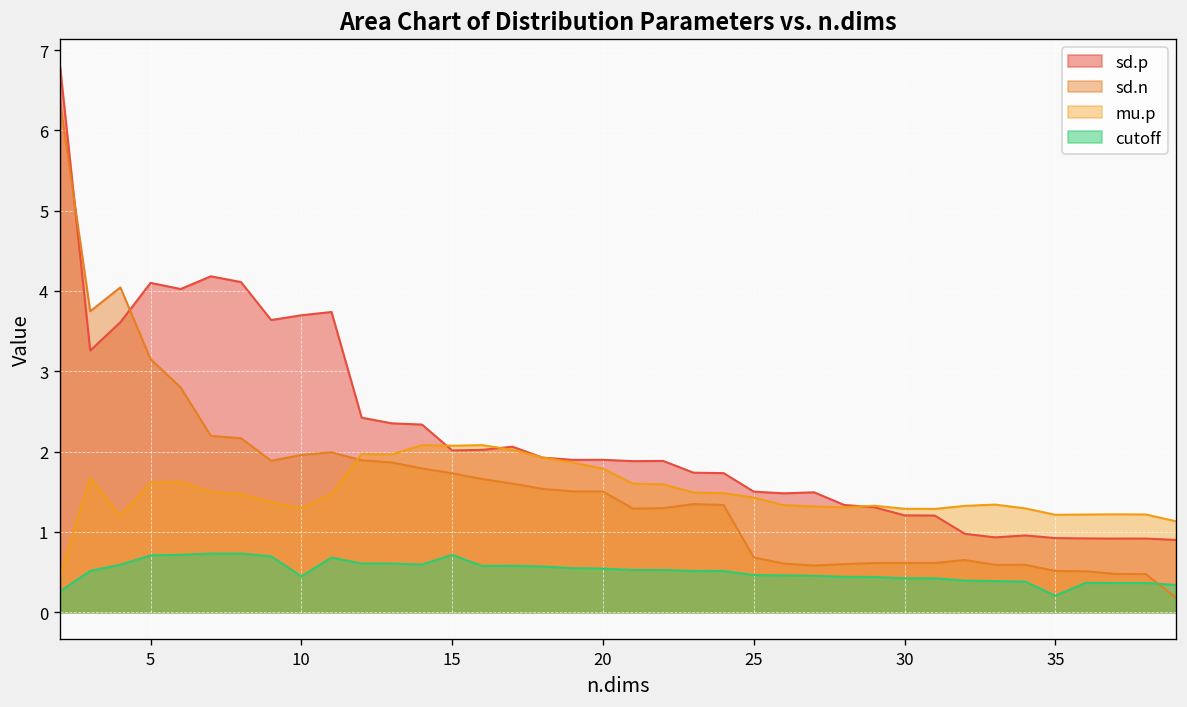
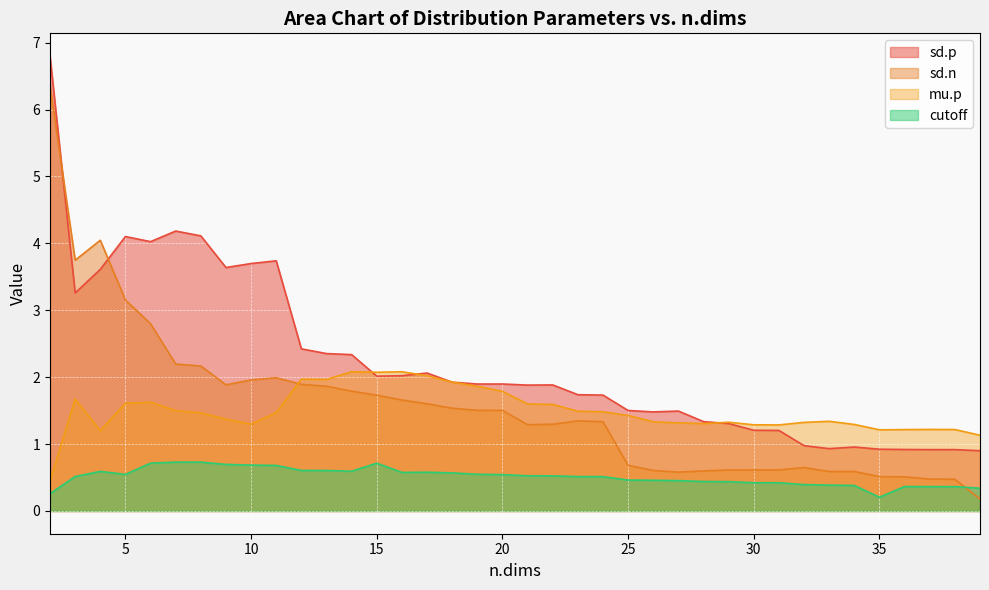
  {
    "cutoff": {
-     "5": 0.7,
-     "10": 0.4,
+     "5": 0.5,
+     "10": 0.7,
      "15": 0.7,
      "20": 0.5,
      "25": 0.5,
      "30": 0.4,
      "35": 0.2
    }
  }
